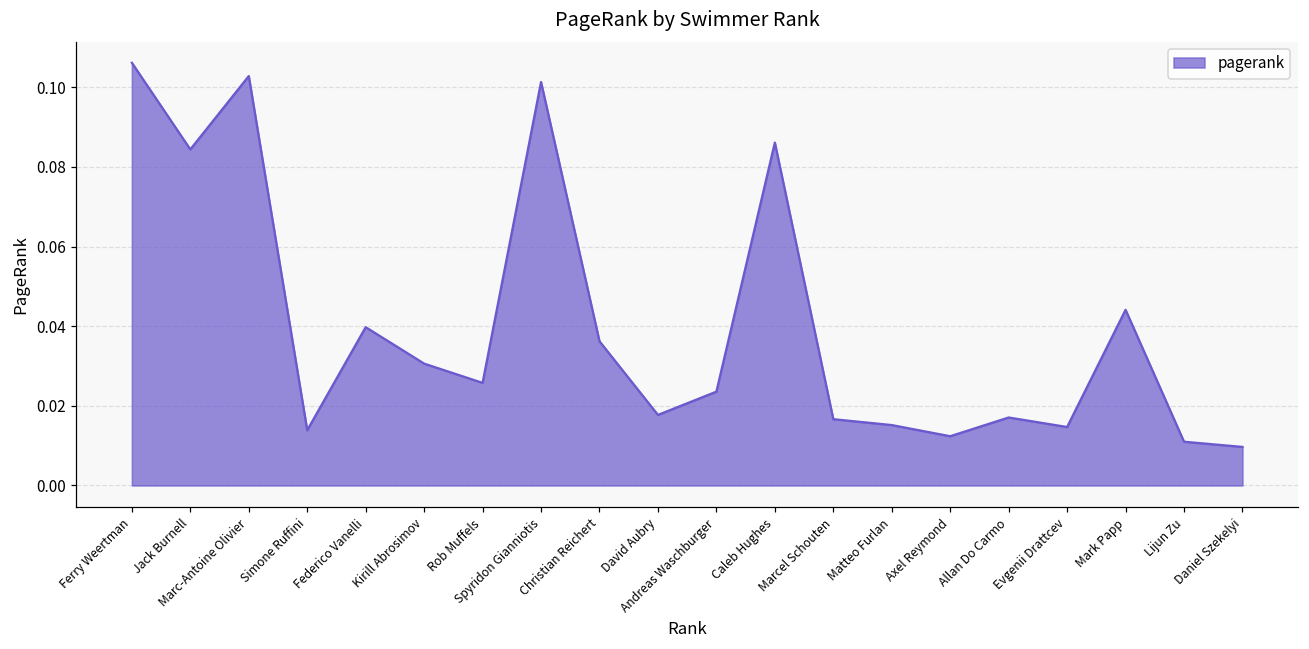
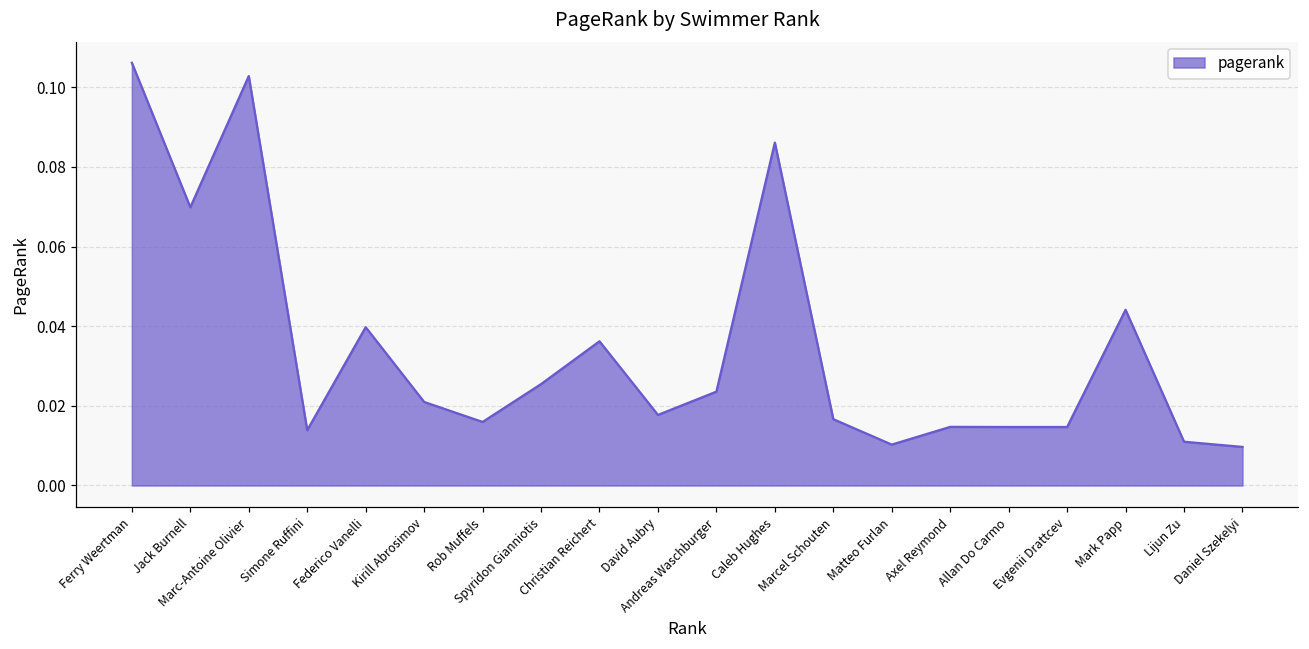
  {
    "Ferry Weertman": 0.106,
-   "Jack Burnell": 0.084,
+   "Jack Burnell": 0.070,
    "Marc-Antoine Olivier": 0.103,
    "Simone Ruffini": 0.014,
    "Federico Vanelli": 0.040,
-   "Kirill Abrosimov": 0.031,
-   "Rob Muffels": 0.026,
-   "Spyridon Gianniotis": 0.101,
+   "Kirill Abrosimov": 0.021,
+   "Rob Muffels": 0.016,
+   "Spyridon Gianniotis": 0.025,
    "Christian Reichert": 0.036,
    "David Aubry": 0.018,
    "Andreas Waschburger": 0.024,
    "Caleb Hughes": 0.086,
    "Marcel Schouten": 0.017,
-   "Matteo Furlan": 0.015,
-   "Axel Reymond": 0.012,
-   "Allan Do Carmo": 0.017,
+   "Matteo Furlan": 0.010,
+   "Axel Reymond": 0.015,
+   "Allan Do Carmo": 0.015,
    "Evgenii Drattcev": 0.015,
    "Mark Papp": 0.044,
    "Lijun Zu": 0.011,
    "Daniel Szekelyi": 0.010
  }
